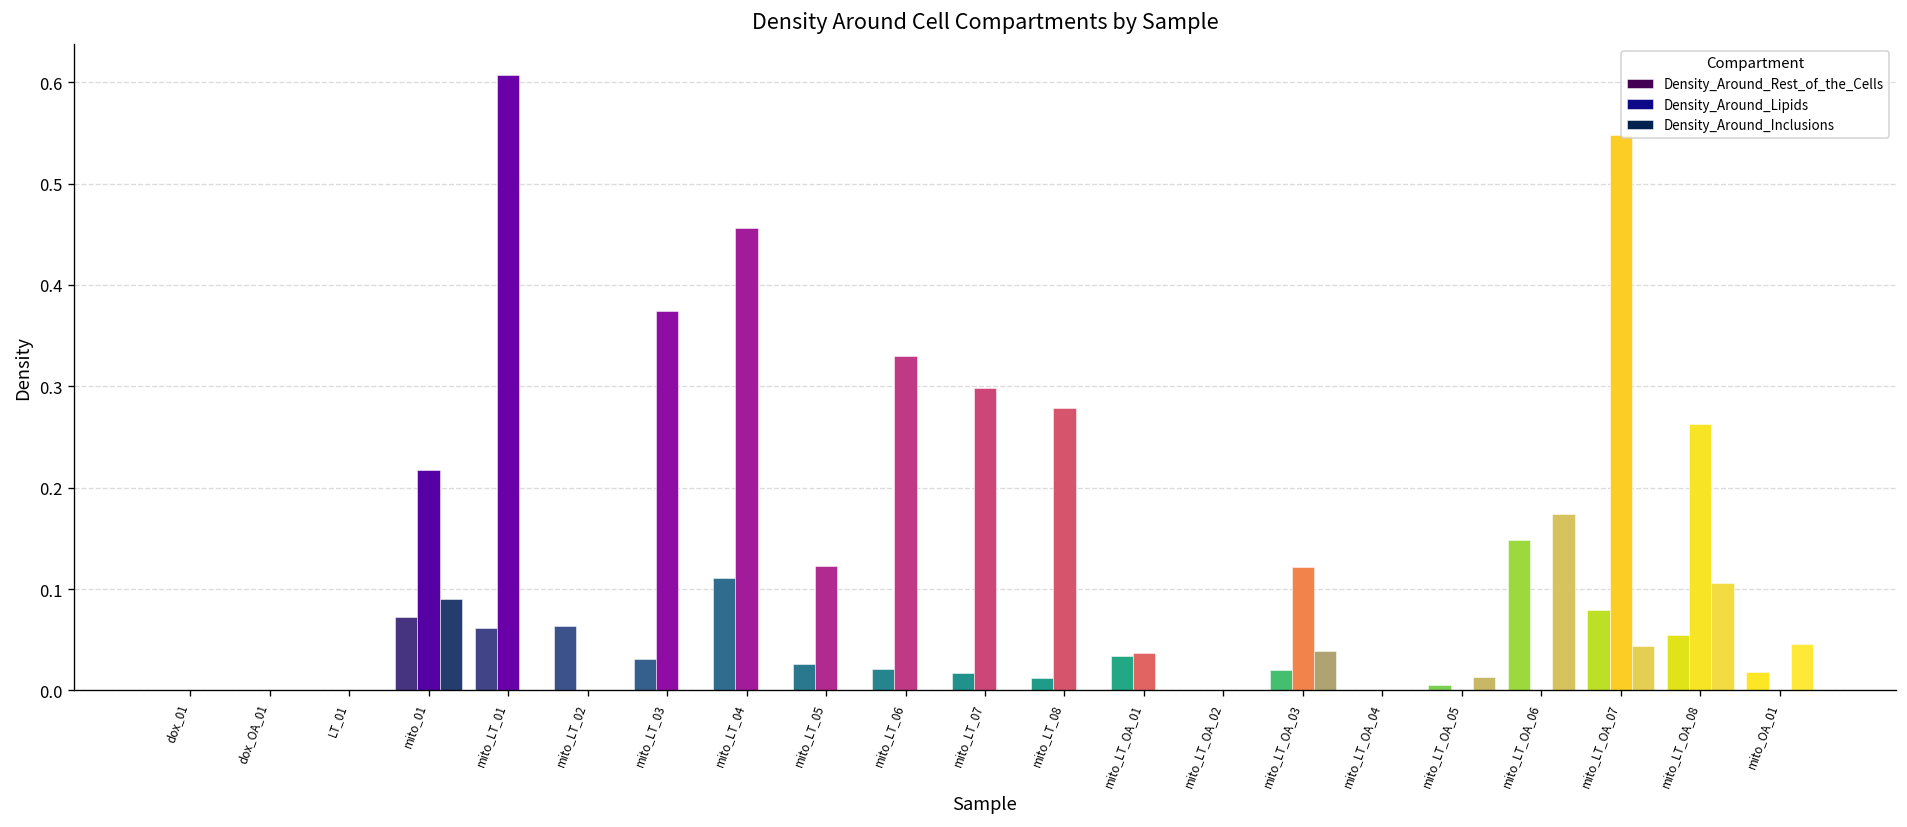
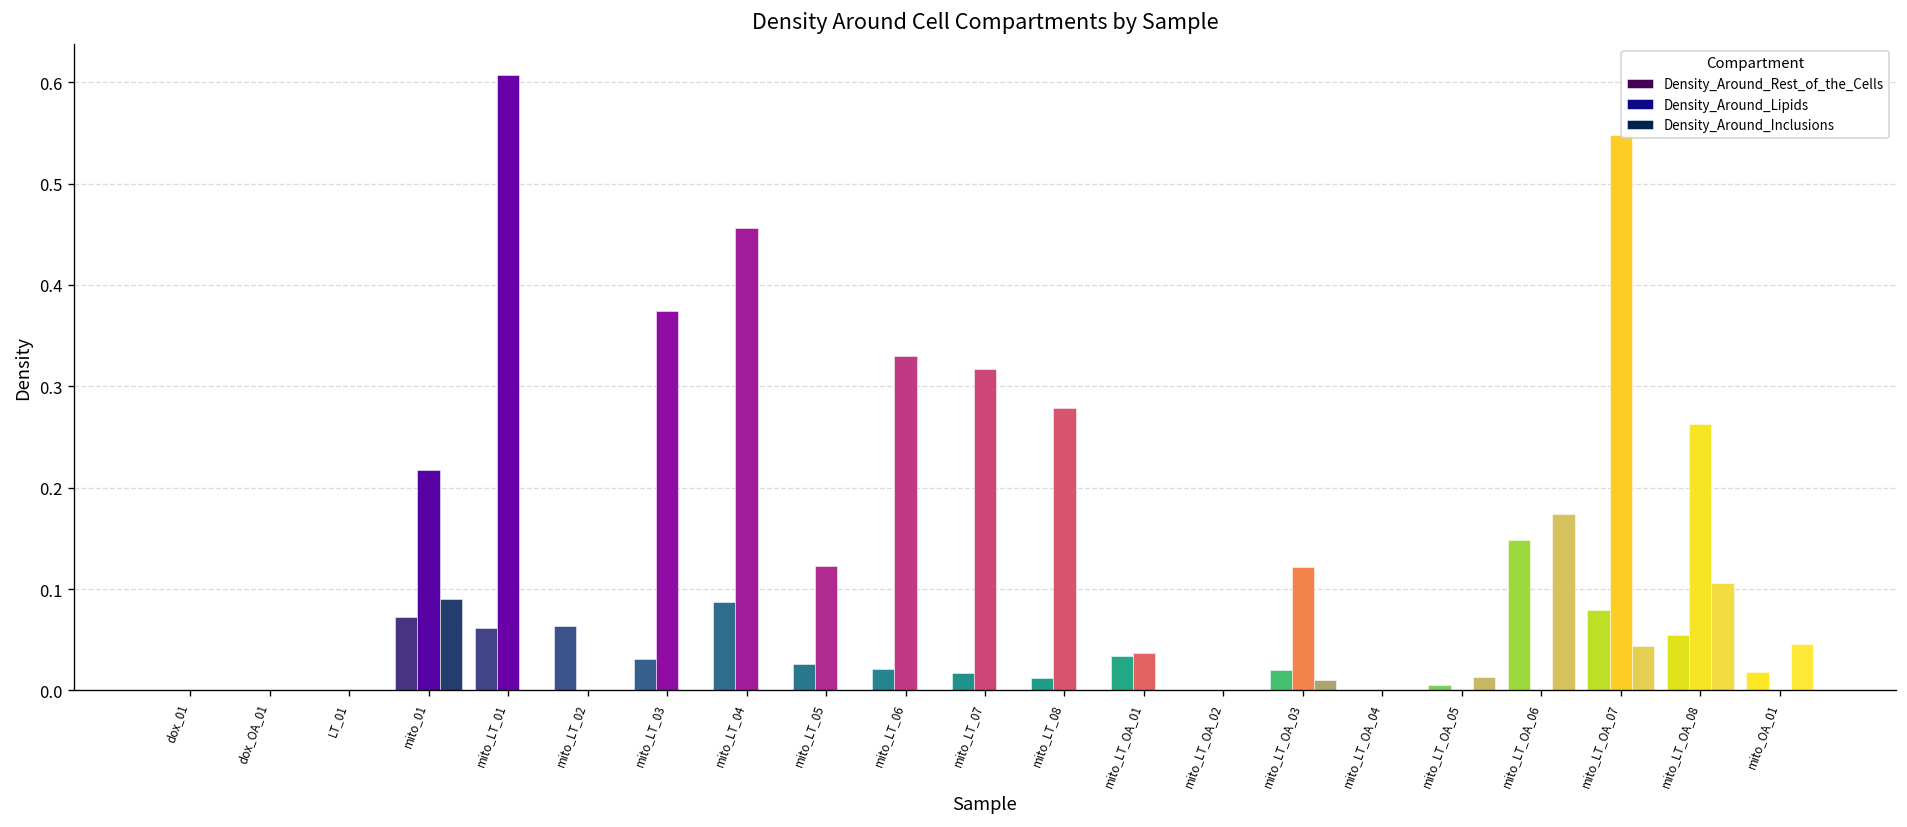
  {
    "Density_Around_Rest_of_the_Cells": {
      "dox_01": 0.00,
      "dox_OA_01": 0.00,
      "LT_01": 0.00,
      "mito_01": 0.07,
      "mito_LT_01": 0.06,
      "mito_LT_02": 0.06,
      "mito_LT_03": 0.03,
-     "mito_LT_04": 0.11,
+     "mito_LT_04": 0.09,
      "mito_LT_05": 0.03,
      "mito_LT_06": 0.02,
      "mito_LT_07": 0.02,
      "mito_LT_08": 0.01,
      "mito_LT_OA_01": 0.03,
      "mito_LT_OA_02": 0.00,
      "mito_LT_OA_03": 0.02,
      "mito_LT_OA_04": 0.00,
      "mito_LT_OA_05": 0.01,
      "mito_LT_OA_06": 0.15,
      "mito_LT_OA_07": 0.08,
      "mito_LT_OA_08": 0.05,
      "mito_OA_01": 0.02
    },
    "Density_Around_Lipids": {
      "dox_01": 0.00,
      "dox_OA_01": 0.00,
      "LT_01": 0.00,
      "mito_01": 0.22,
      "mito_LT_01": 0.61,
      "mito_LT_02": 0.00,
      "mito_LT_03": 0.37,
      "mito_LT_04": 0.46,
      "mito_LT_05": 0.12,
      "mito_LT_06": 0.33,
-     "mito_LT_07": 0.30,
+     "mito_LT_07": 0.32,
      "mito_LT_08": 0.28,
      "mito_LT_OA_01": 0.04,
      "mito_LT_OA_02": 0.00,
      "mito_LT_OA_03": 0.12,
      "mito_LT_OA_04": 0.00,
      "mito_LT_OA_05": 0.00,
      "mito_LT_OA_06": 0.00,
      "mito_LT_OA_07": 0.55,
      "mito_LT_OA_08": 0.26,
      "mito_OA_01": 0.00
    },
    "Density_Around_Inclusions": {
      "dox_01": 0.00,
      "dox_OA_01": 0.00,
      "LT_01": 0.00,
      "mito_01": 0.09,
      "mito_LT_01": 0.00,
      "mito_LT_02": 0.00,
      "mito_LT_03": 0.00,
      "mito_LT_04": 0.00,
      "mito_LT_05": 0.00,
      "mito_LT_06": 0.00,
      "mito_LT_07": 0.00,
      "mito_LT_08": 0.00,
      "mito_LT_OA_01": 0.00,
      "mito_LT_OA_02": 0.00,
-     "mito_LT_OA_03": 0.04,
+     "mito_LT_OA_03": 0.01,
      "mito_LT_OA_04": 0.00,
      "mito_LT_OA_05": 0.01,
      "mito_LT_OA_06": 0.17,
      "mito_LT_OA_07": 0.04,
      "mito_LT_OA_08": 0.11,
      "mito_OA_01": 0.05
    }
  }
